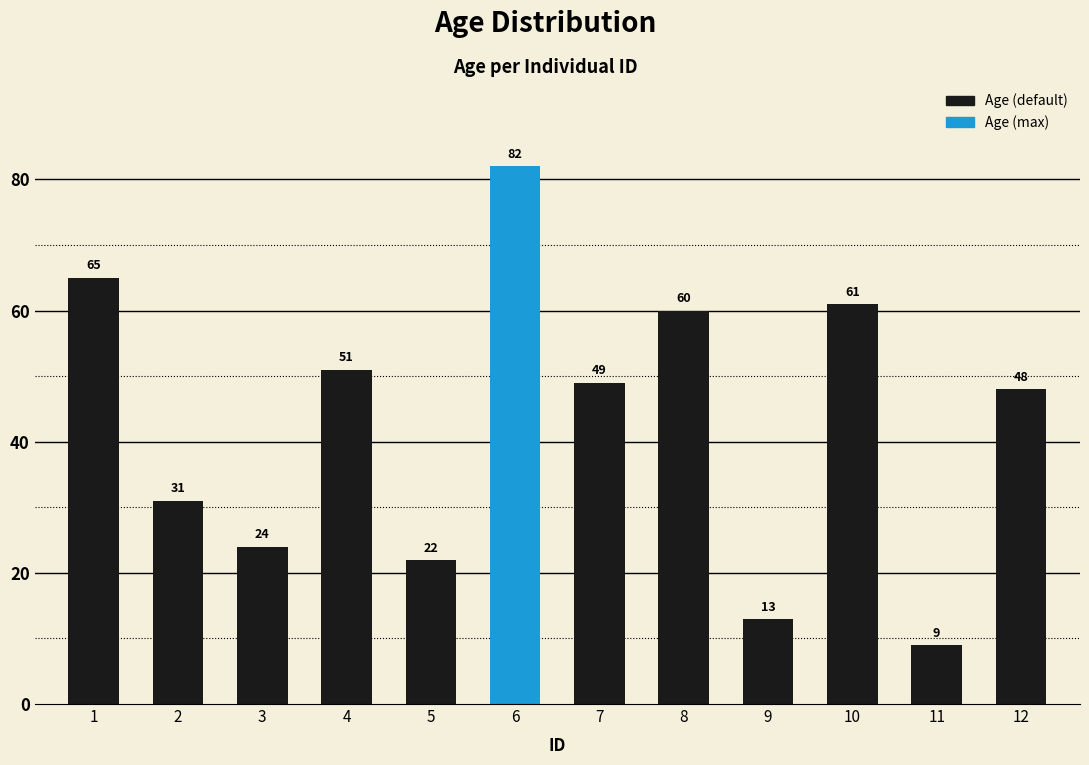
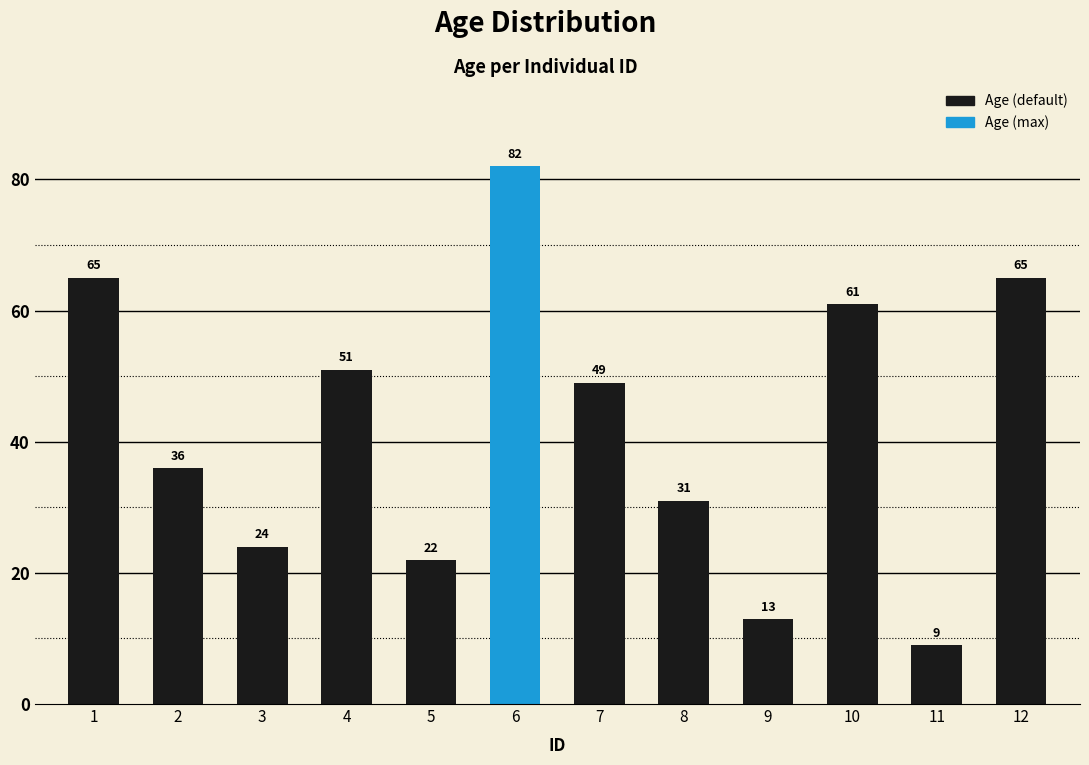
  {
    "1": 65,
-   "2": 31,
+   "2": 36,
    "3": 24,
    "4": 51,
    "5": 22,
    "6": 82,
    "7": 49,
-   "8": 60,
+   "8": 31,
    "9": 13,
    "10": 61,
    "11": 9,
-   "12": 48
+   "12": 65
  }
